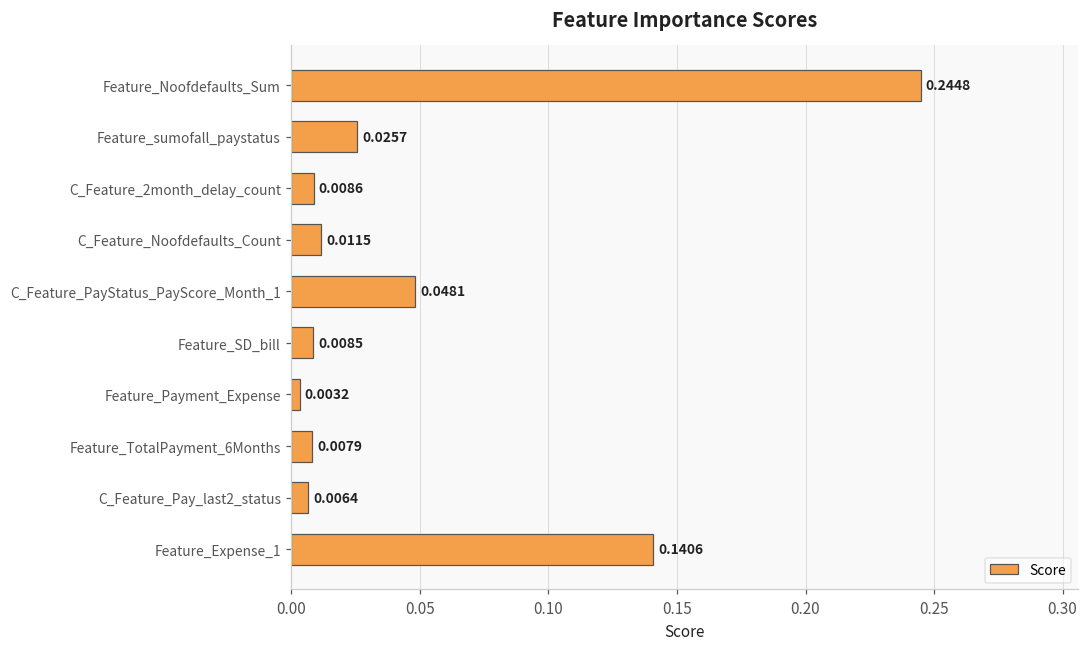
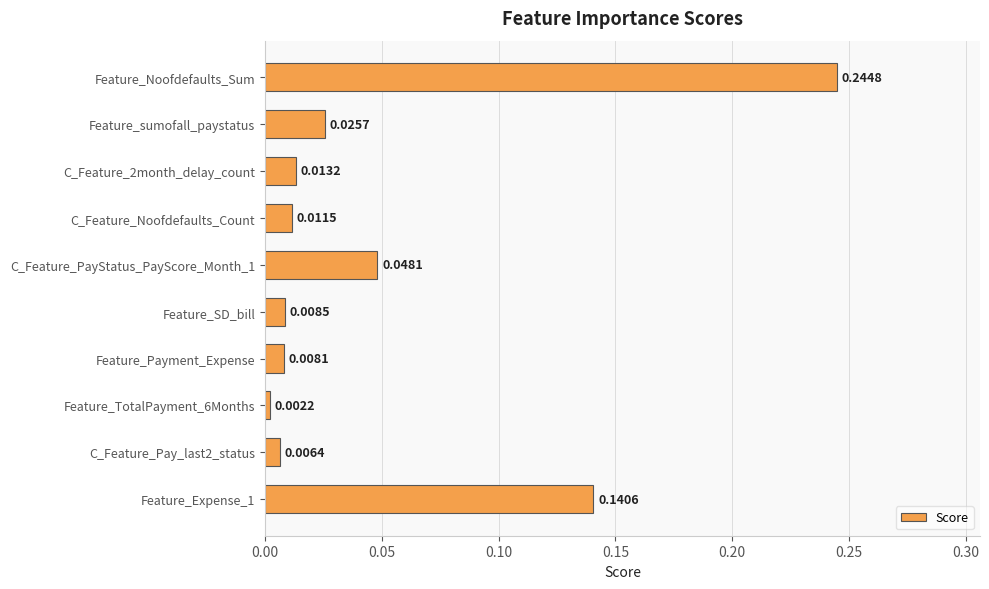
  {
    "Feature_Noofdefaults_Sum": 0.2448,
    "Feature_sumofall_paystatus": 0.0257,
-   "C_Feature_2month_delay_count": 0.0086,
+   "C_Feature_2month_delay_count": 0.0132,
    "C_Feature_Noofdefaults_Count": 0.0115,
    "C_Feature_PayStatus_PayScore_Month_1": 0.0481,
    "Feature_SD_bill": 0.0085,
-   "Feature_Payment_Expense": 0.0032,
-   "Feature_TotalPayment_6Months": 0.0079,
+   "Feature_Payment_Expense": 0.0081,
+   "Feature_TotalPayment_6Months": 0.0022,
    "C_Feature_Pay_last2_status": 0.0064,
    "Feature_Expense_1": 0.1406
  }
